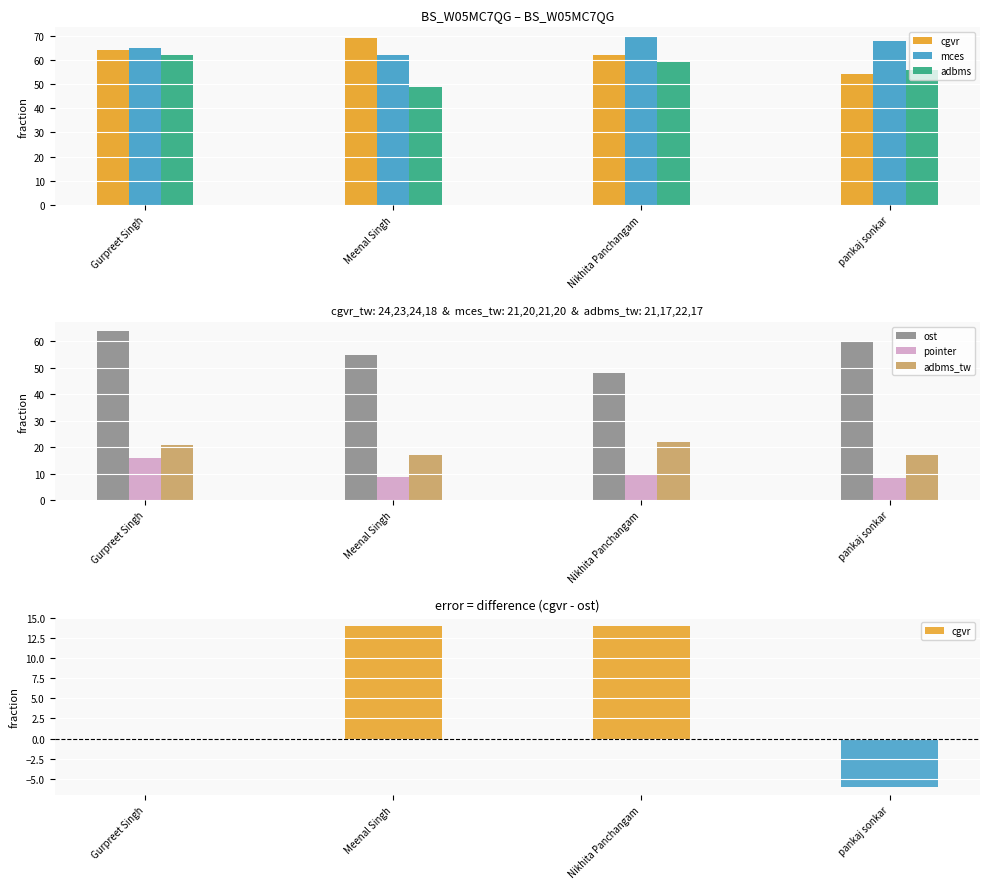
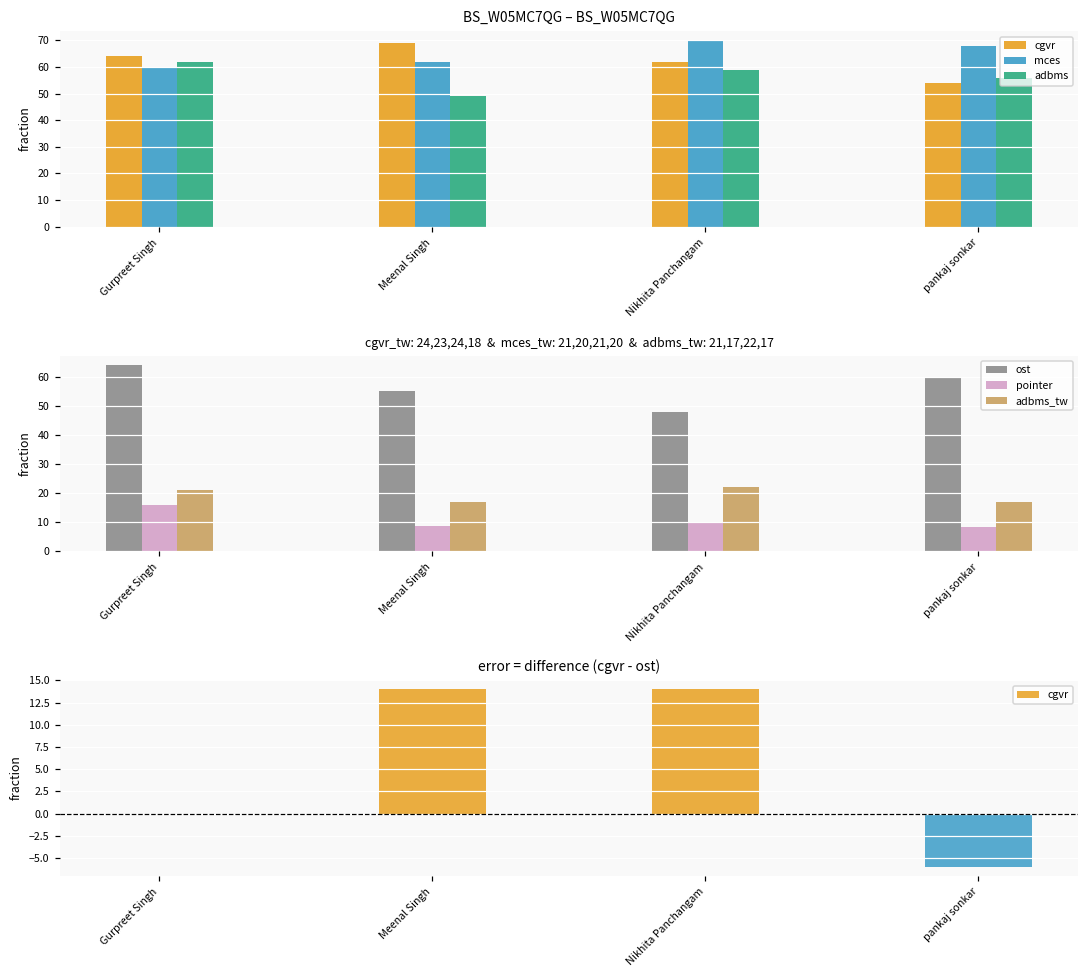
  {
    "BS_W05MC7QG – BS_W05MC7QG": {
      "cgvr": {
        "Gurpreet Singh": 64,
        "Meenal Singh": 69,
        "Nikhita Panchangam": 62,
        "pankaj sonkar": 54
      },
      "mces": {
-       "Gurpreet Singh": 65,
+       "Gurpreet Singh": 60,
        "Meenal Singh": 62,
        "Nikhita Panchangam": 70,
        "pankaj sonkar": 68
      },
      "adbms": {
        "Gurpreet Singh": 62,
        "Meenal Singh": 49,
        "Nikhita Panchangam": 59
      }
    },
    "cgvr_tw: 24,23,24,18 & mces_tw: 21,20,21,20 & adbms_tw: 21,17,22,17": {
      "ost": {
        "Gurpreet Singh": 64,
        "Meenal Singh": 55,
        "Nikhita Panchangam": 48,
        "pankaj sonkar": 60
      },
      "pointer": {
        "Gurpreet Singh": 16,
        "Meenal Singh": 9,
        "Nikhita Panchangam": 10,
        "pankaj sonkar": 8
      },
      "adbms_tw": {
        "Gurpreet Singh": 21,
        "Meenal Singh": 17,
        "Nikhita Panchangam": 22,
        "pankaj sonkar": 17
      }
    },
    "error = difference (cgvr - ost)": {
      "Gurpreet Singh": 0,
      "Meenal Singh": 14,
      "Nikhita Panchangam": 14,
      "pankaj sonkar": -6
    }
  }
